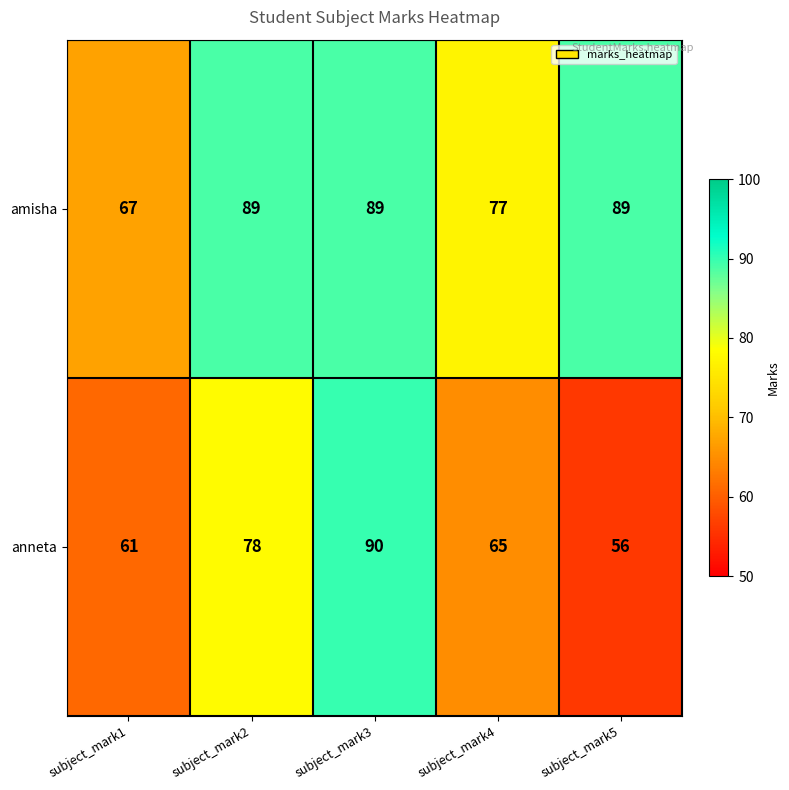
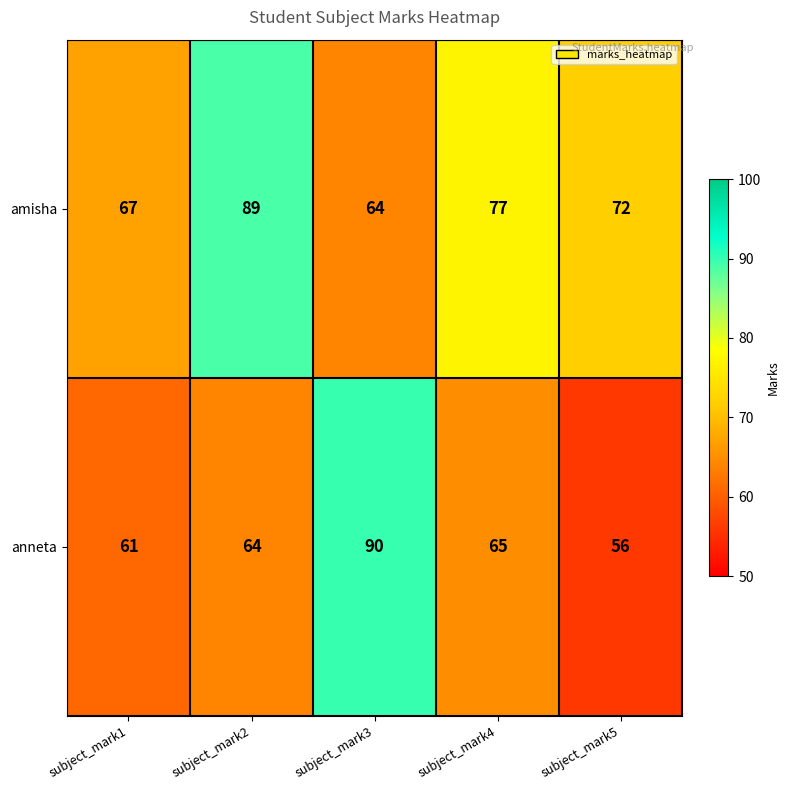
  {
    "amisha": {
      "subject_mark1": 67,
      "subject_mark2": 89,
-     "subject_mark3": 89,
+     "subject_mark3": 64,
      "subject_mark4": 77,
-     "subject_mark5": 89
+     "subject_mark5": 72
    },
    "anneta": {
      "subject_mark1": 61,
-     "subject_mark2": 78,
+     "subject_mark2": 64,
      "subject_mark3": 90,
      "subject_mark4": 65,
      "subject_mark5": 56
    }
  }
